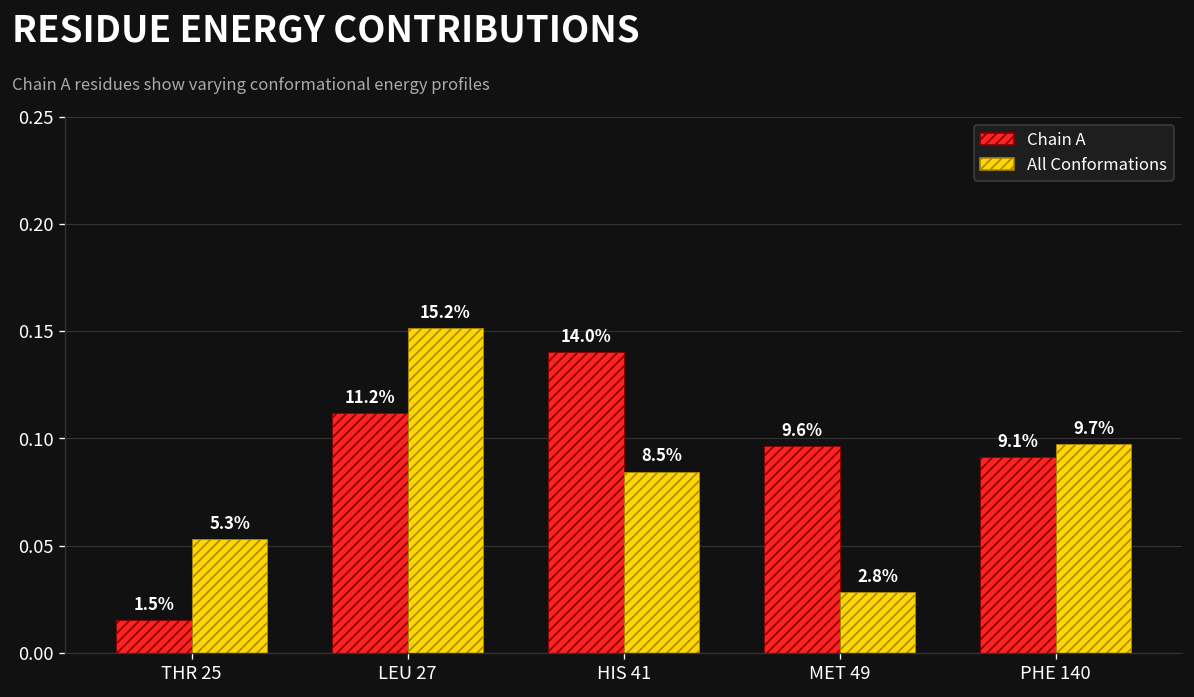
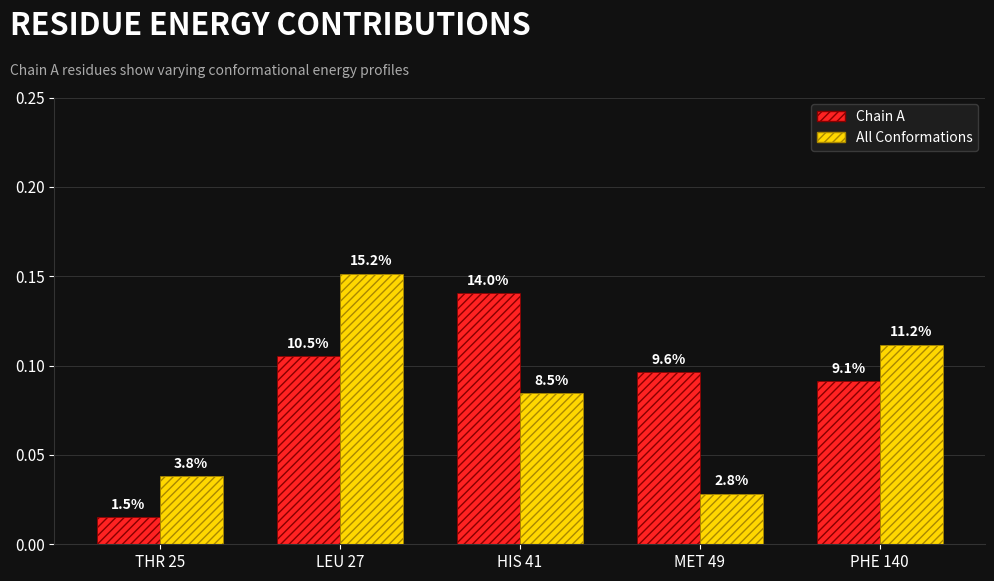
  {
    "Chain A": {
      "THR 25": "1.5%",
-     "LEU 27": "11.2%",
+     "LEU 27": "10.5%",
      "HIS 41": "14.0%",
      "MET 49": "9.6%",
      "PHE 140": "9.1%"
    },
    "All Conformations": {
-     "THR 25": "5.3%",
+     "THR 25": "3.8%",
      "LEU 27": "15.2%",
      "HIS 41": "8.5%",
      "MET 49": "2.8%",
-     "PHE 140": "9.7%"
+     "PHE 140": "11.2%"
    }
  }
